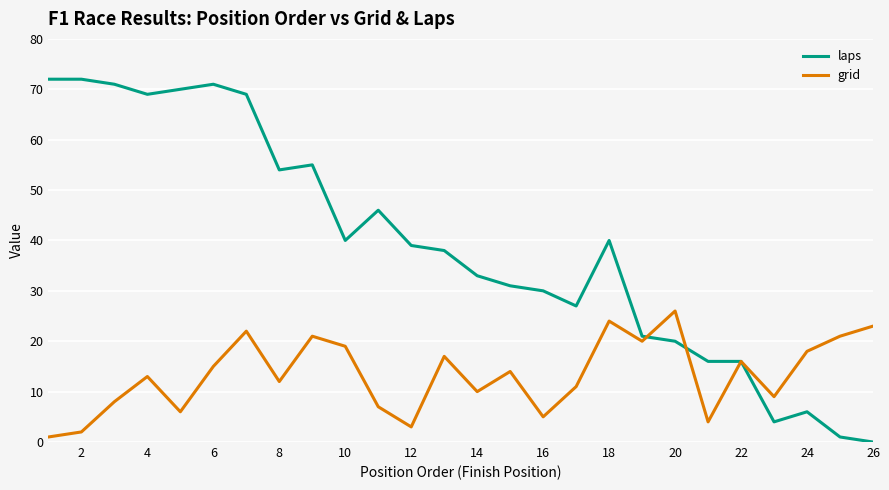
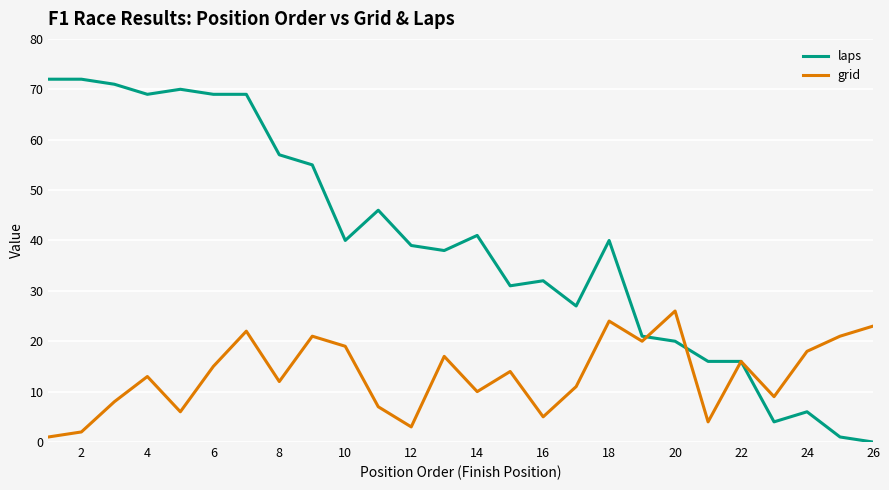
  {
    "laps": {
      "2": 72,
      "4": 69,
-     "6": 71,
-     "8": 54,
+     "6": 69,
+     "8": 57,
      "10": 40,
      "12": 39,
-     "14": 33,
-     "16": 30,
+     "14": 41,
+     "16": 32,
      "18": 40,
      "20": 20,
      "24": 6,
      "26": 0
    },
    "grid": {
      "2": 2,
      "4": 13,
      "6": 15,
      "8": 12,
      "10": 19,
      "12": 3,
      "14": 10,
      "16": 5,
      "18": 24,
      "20": 26,
      "24": 18,
      "26": 23
    }
  }
